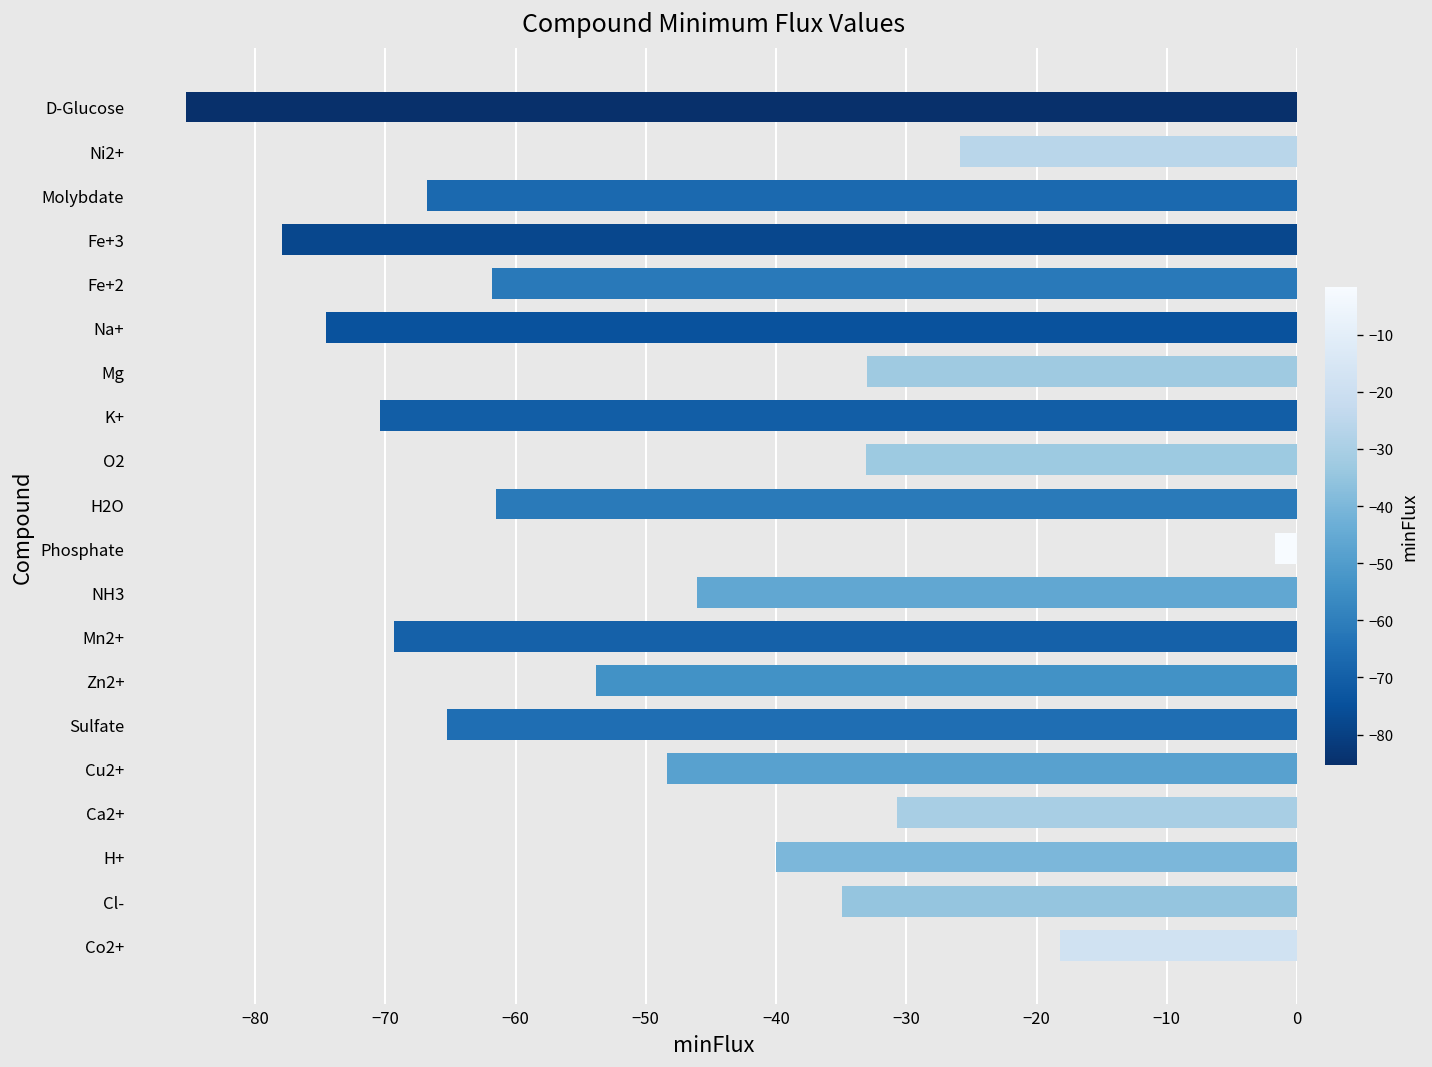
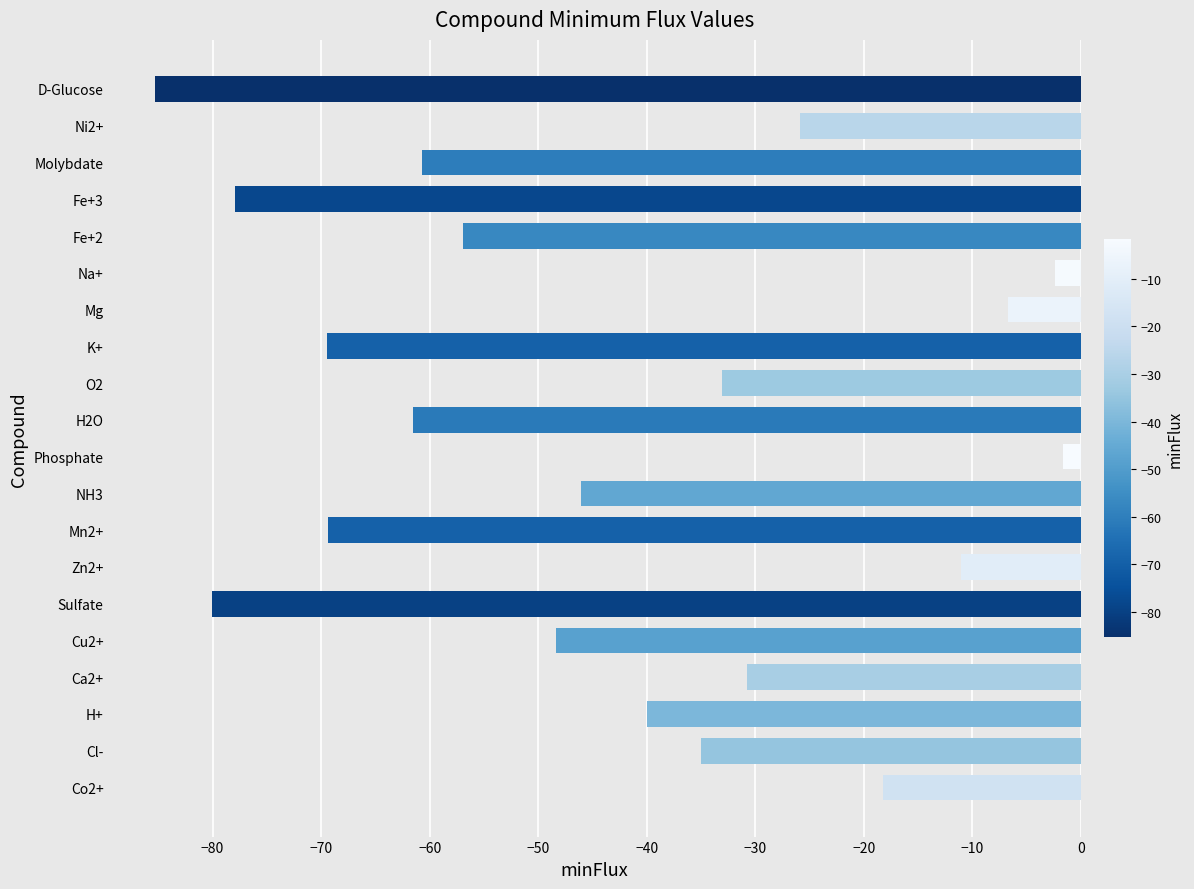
  {
    "D-Glucose": -85.3,
    "Ni2+": -25.9,
-   "Molybdate": -66.8,
+   "Molybdate": -60.7,
    "Fe+3": -77.9,
-   "Fe+2": -61.8,
-   "Na+": -74.5,
-   "Mg": -33.0,
-   "K+": -70.4,
+   "Fe+2": -56.9,
+   "Na+": -2.3,
+   "Mg": -6.7,
+   "K+": -69.5,
    "O2": -33.1,
    "H2O": -61.5,
    "Phosphate": -1.7,
    "NH3": -46.1,
    "Mn2+": -69.4,
-   "Zn2+": -53.8,
-   "Sulfate": -65.2,
+   "Zn2+": -11.1,
+   "Sulfate": -80.1,
    "Cu2+": -48.4,
    "Ca2+": -30.7,
    "H+": -40.0,
    "Cl-": -35.0,
    "Co2+": -18.2
  }
